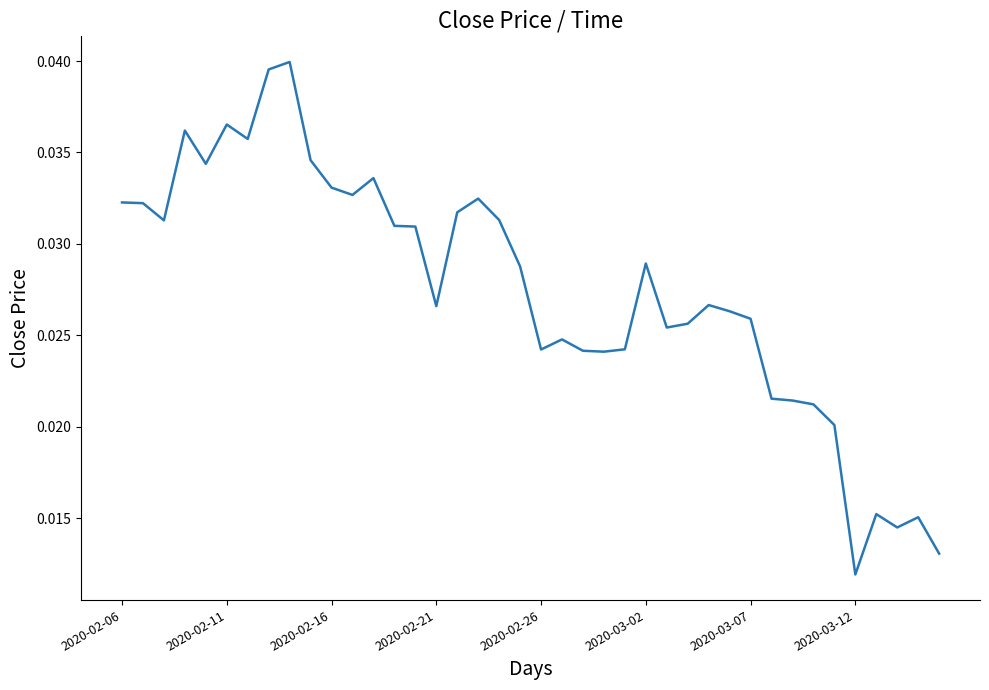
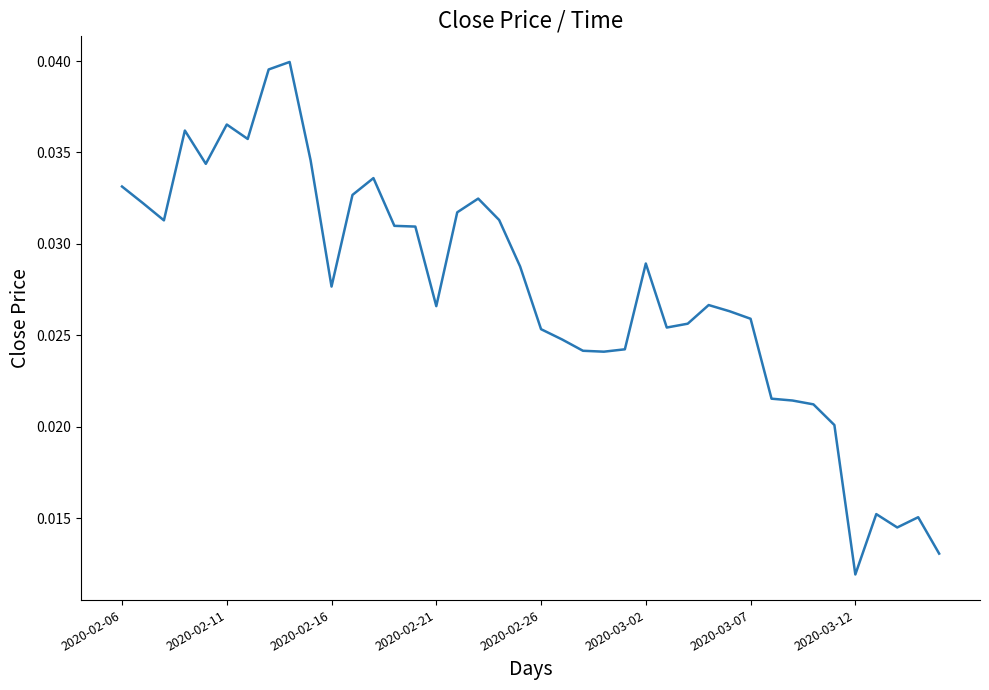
  {
-   "2020-02-06": 0.0323,
+   "2020-02-06": 0.0331,
    "2020-02-11": 0.0365,
-   "2020-02-16": 0.0331,
+   "2020-02-16": 0.0277,
    "2020-02-21": 0.0266,
-   "2020-02-26": 0.0242,
+   "2020-02-26": 0.0253,
    "2020-03-02": 0.0289,
    "2020-03-07": 0.0259,
    "2020-03-12": 0.0119
  }
